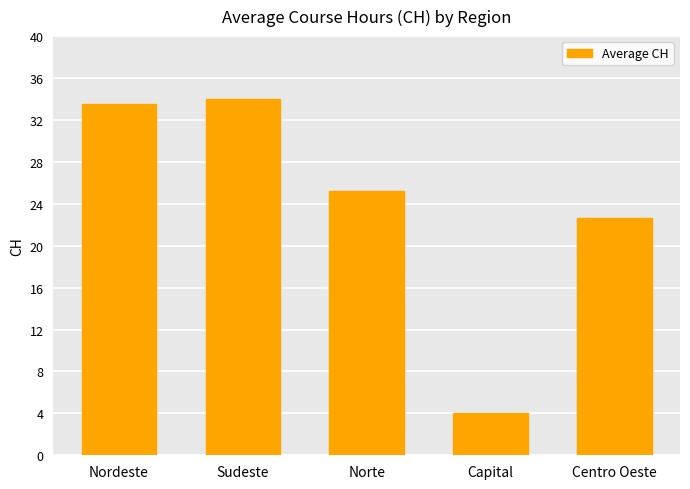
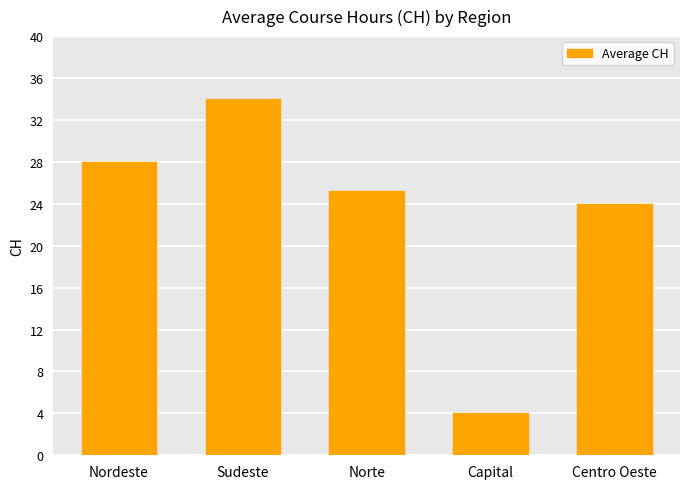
  {
-   "Nordeste": 33.5,
+   "Nordeste": 28.0,
    "Sudeste": 34.0,
    "Norte": 25.2,
    "Capital": 4.0,
-   "Centro Oeste": 22.6
+   "Centro Oeste": 24.0
  }
